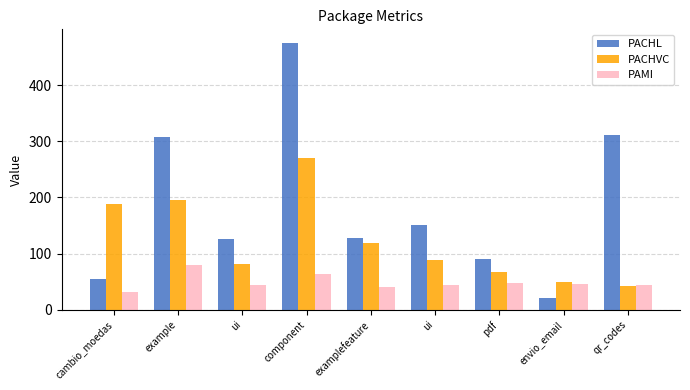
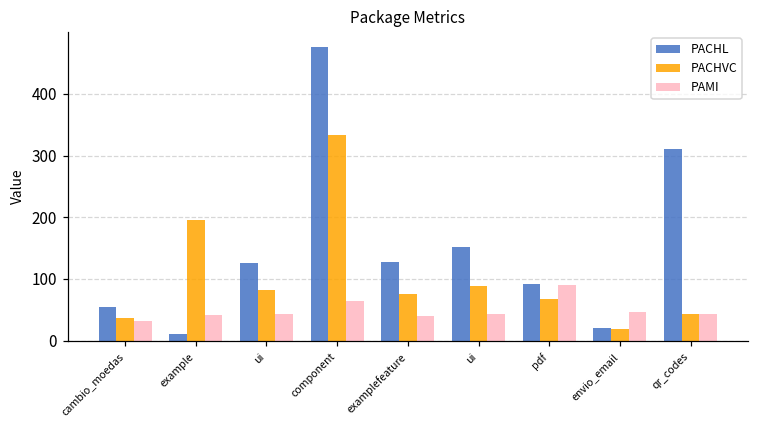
  {
    "PACHL": {
      "cambio_moedas": 60,
-     "example": 310,
+     "example": 10,
      "component": 480,
      "examplefeature": 130,
      "pdf": 90,
      "envio_email": 20,
      "qr_codes": 310
    },
    "PACHVC": {
-     "cambio_moedas": 190,
+     "cambio_moedas": 40,
      "example": 200,
-     "component": 270,
-     "examplefeature": 120,
+     "component": 330,
+     "examplefeature": 80,
      "pdf": 70,
-     "envio_email": 50,
+     "envio_email": 20,
      "qr_codes": 40
    },
    "PAMI": {
      "cambio_moedas": 30,
-     "example": 80,
+     "example": 40,
      "component": 60,
      "examplefeature": 40,
-     "pdf": 50,
+     "pdf": 90,
      "envio_email": 50,
      "qr_codes": 40
    }
  }
